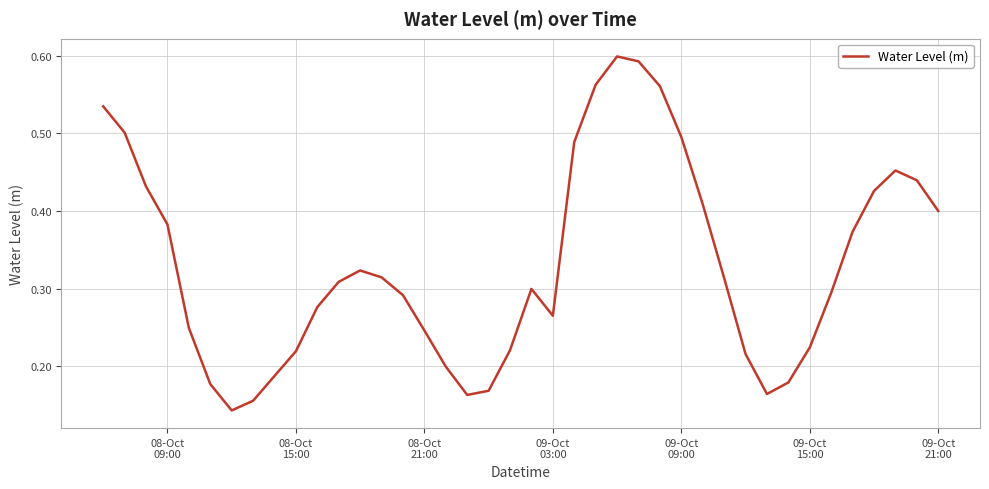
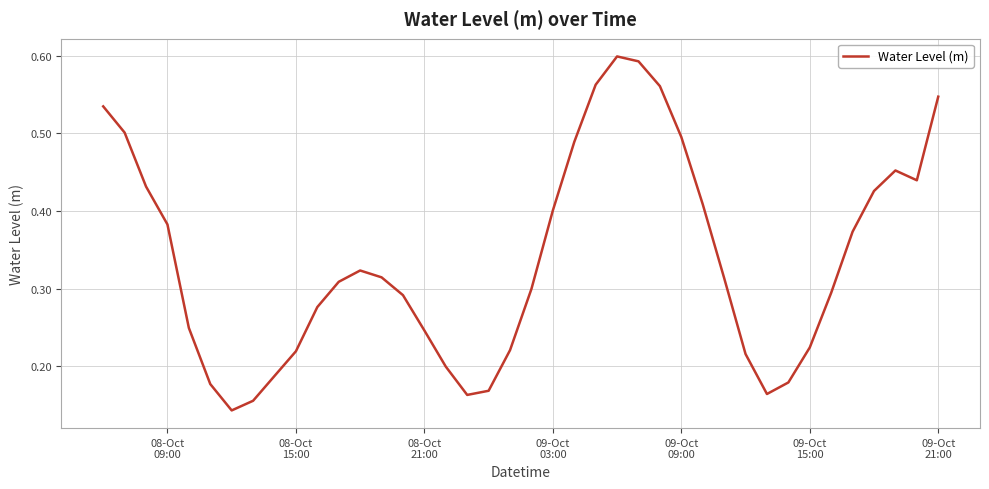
  {
    "08-Oct 09:00": 0.38,
    "08-Oct 15:00": 0.22,
    "08-Oct 21:00": 0.25,
-   "09-Oct 03:00": 0.27,
+   "09-Oct 03:00": 0.40,
    "09-Oct 09:00": 0.50,
    "09-Oct 15:00": 0.22,
-   "09-Oct 21:00": 0.40
+   "09-Oct 21:00": 0.55
  }
